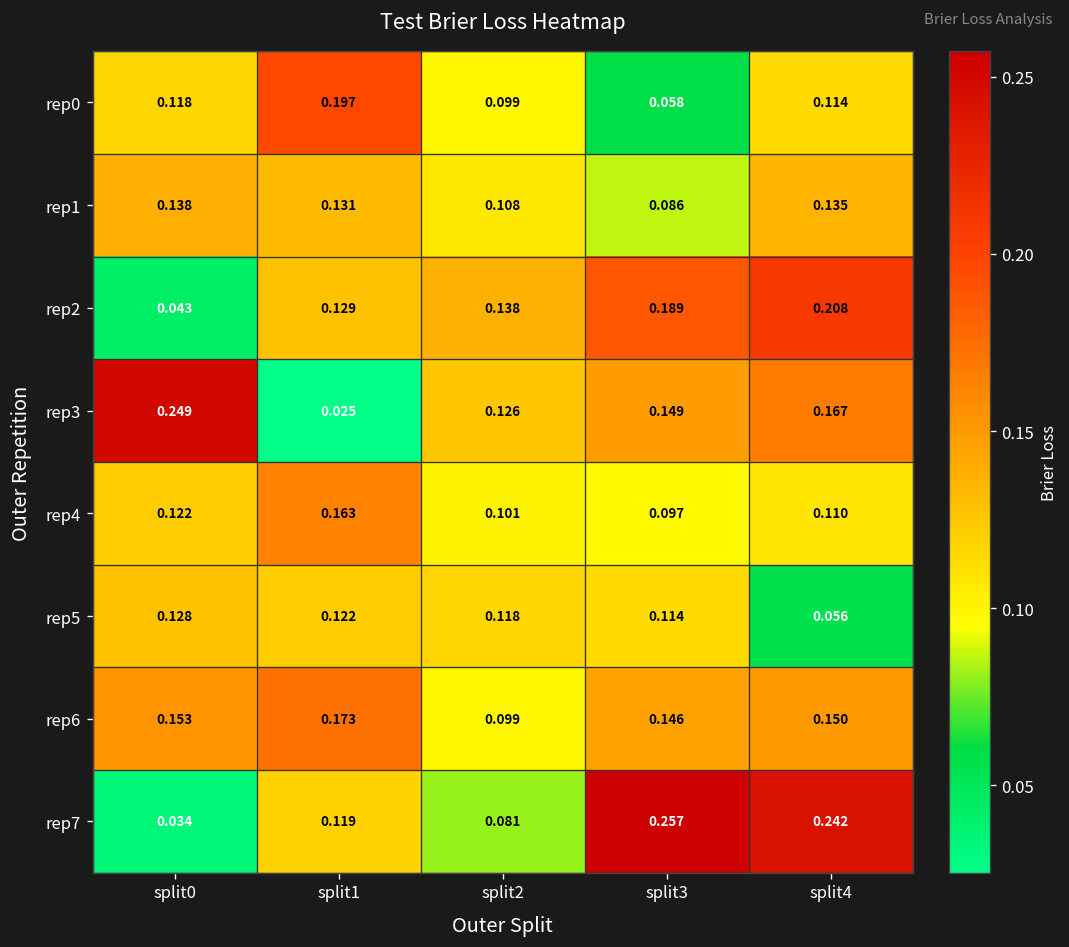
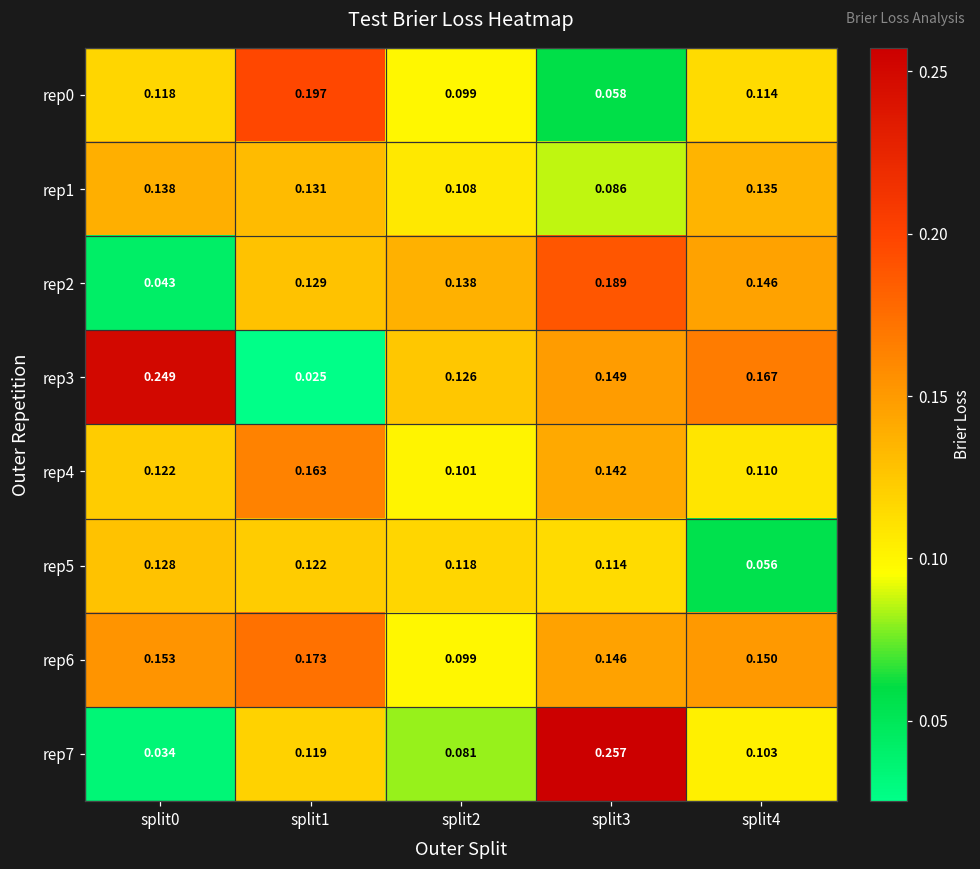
  {
    "rep0": {
      "split0": 0.118,
      "split1": 0.197,
      "split2": 0.099,
      "split3": 0.058,
      "split4": 0.114
    },
    "rep1": {
      "split0": 0.138,
      "split1": 0.131,
      "split2": 0.108,
      "split3": 0.086,
      "split4": 0.135
    },
    "rep2": {
      "split0": 0.043,
      "split1": 0.129,
      "split2": 0.138,
      "split3": 0.189,
-     "split4": 0.208
+     "split4": 0.146
    },
    "rep3": {
      "split0": 0.249,
      "split1": 0.025,
      "split2": 0.126,
      "split3": 0.149,
      "split4": 0.167
    },
    "rep4": {
      "split0": 0.122,
      "split1": 0.163,
      "split2": 0.101,
-     "split3": 0.097,
+     "split3": 0.142,
      "split4": 0.110
    },
    "rep5": {
      "split0": 0.128,
      "split1": 0.122,
      "split2": 0.118,
      "split3": 0.114,
      "split4": 0.056
    },
    "rep6": {
      "split0": 0.153,
      "split1": 0.173,
      "split2": 0.099,
      "split3": 0.146,
      "split4": 0.150
    },
    "rep7": {
      "split0": 0.034,
      "split1": 0.119,
      "split2": 0.081,
      "split3": 0.257,
-     "split4": 0.242
+     "split4": 0.103
    }
  }
